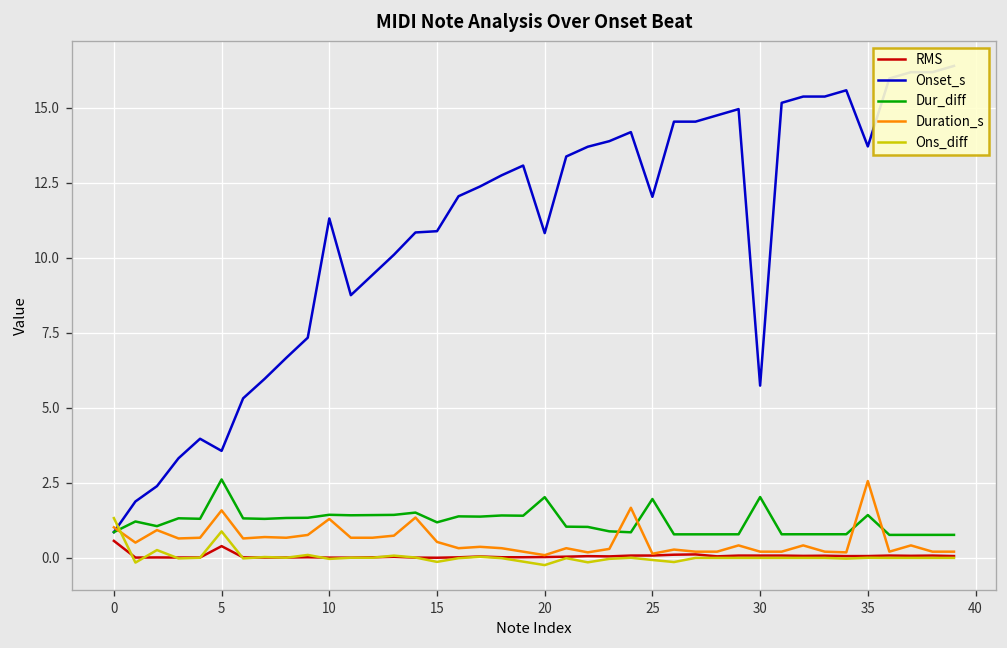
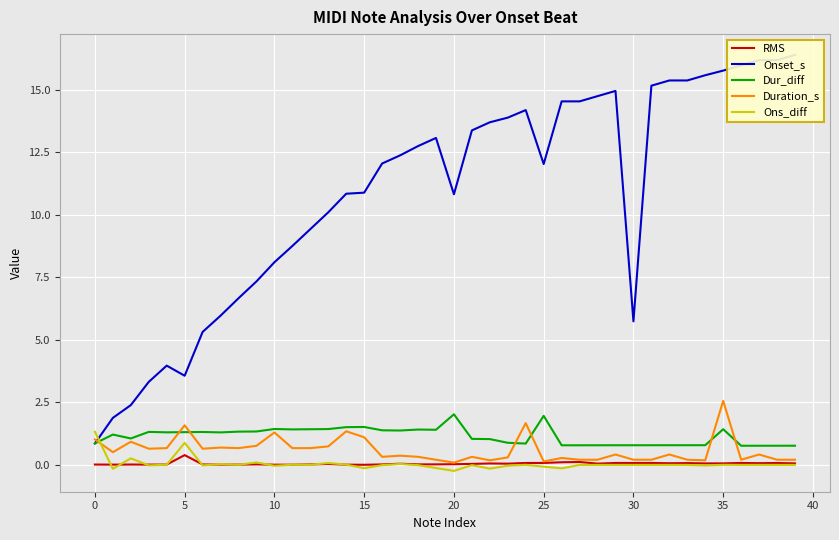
  {
    "RMS": {
-     "0": 0.6,
+     "0": 0.0,
      "5": 0.4,
      "15": 0.0
    },
    "Onset_s": {
      "5": 3.6,
-     "10": 11.3,
+     "10": 8.1,
      "15": 10.9,
      "20": 10.8,
      "25": 12.0,
      "30": 5.7,
-     "35": 13.7
+     "35": 15.8
    },
    "Dur_diff": {
-     "5": 2.6,
+     "5": 1.3,
      "10": 1.4,
-     "15": 1.2,
+     "15": 1.5,
      "20": 2.0,
      "25": 2.0,
-     "30": 2.0,
+     "30": 0.8,
      "35": 1.4
    },
    "Duration_s": {
      "0": 1.0,
      "5": 1.6,
      "10": 1.3,
-     "15": 0.5,
+     "15": 1.1,
      "30": 0.2,
      "35": 2.6
    },
    "Ons_diff": {
      "0": 1.3,
      "5": 0.9,
      "15": -0.1,
      "20": -0.2,
      "25": -0.1
    }
  }
